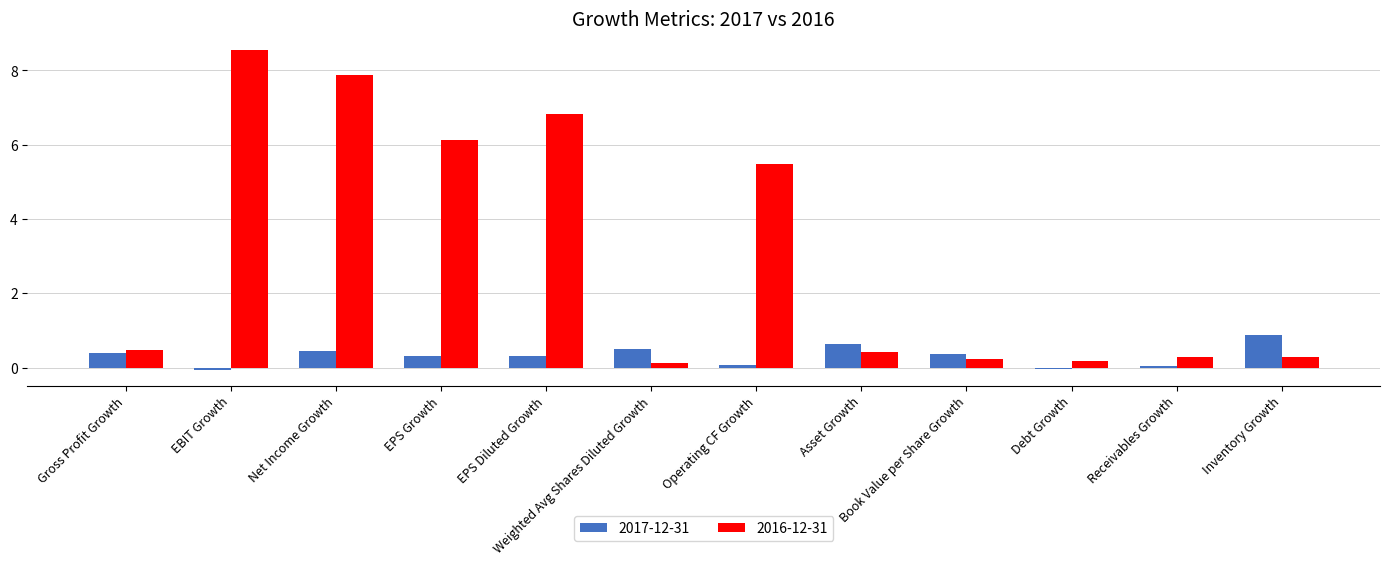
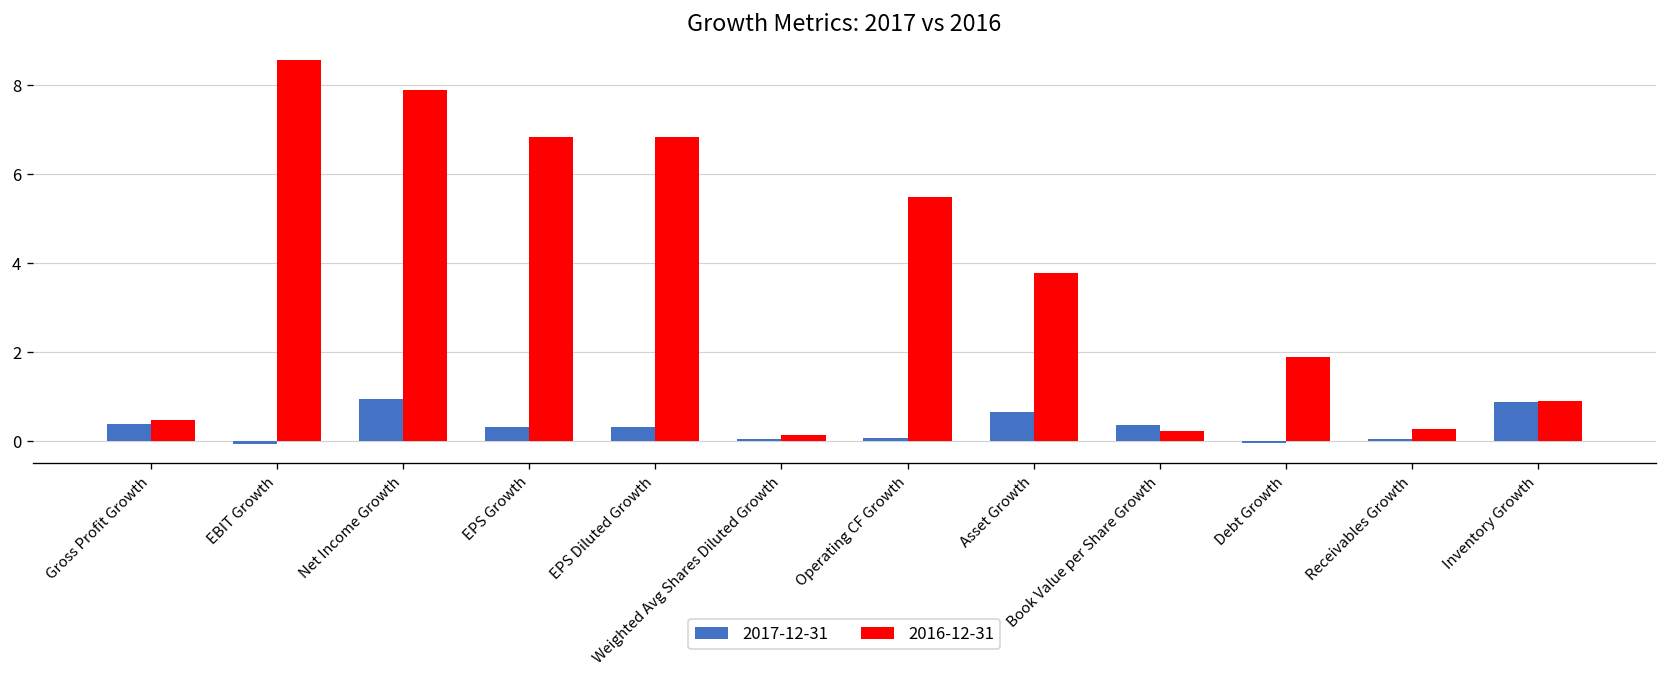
  {
    "2017-12-31": {
      "Gross Profit Growth": 0.4,
-     "Net Income Growth": 0.5,
+     "Net Income Growth": 1.0,
      "EPS Growth": 0.3,
      "EPS Diluted Growth": 0.3,
-     "Weighted Avg Shares Diluted Growth": 0.5,
+     "Weighted Avg Shares Diluted Growth": 0.0,
      "Operating CF Growth": 0.1,
      "Asset Growth": 0.7,
      "Book Value per Share Growth": 0.4,
      "Inventory Growth": 0.9
    },
    "2016-12-31": {
      "Gross Profit Growth": 0.5,
      "EBIT Growth": 8.6,
      "Net Income Growth": 7.9,
-     "EPS Growth": 6.1,
+     "EPS Growth": 6.8,
      "EPS Diluted Growth": 6.8,
      "Weighted Avg Shares Diluted Growth": 0.1,
      "Operating CF Growth": 5.5,
-     "Asset Growth": 0.4,
+     "Asset Growth": 3.8,
      "Book Value per Share Growth": 0.2,
-     "Debt Growth": 0.2,
+     "Debt Growth": 1.9,
      "Receivables Growth": 0.3,
-     "Inventory Growth": 0.3
+     "Inventory Growth": 0.9
    }
  }
